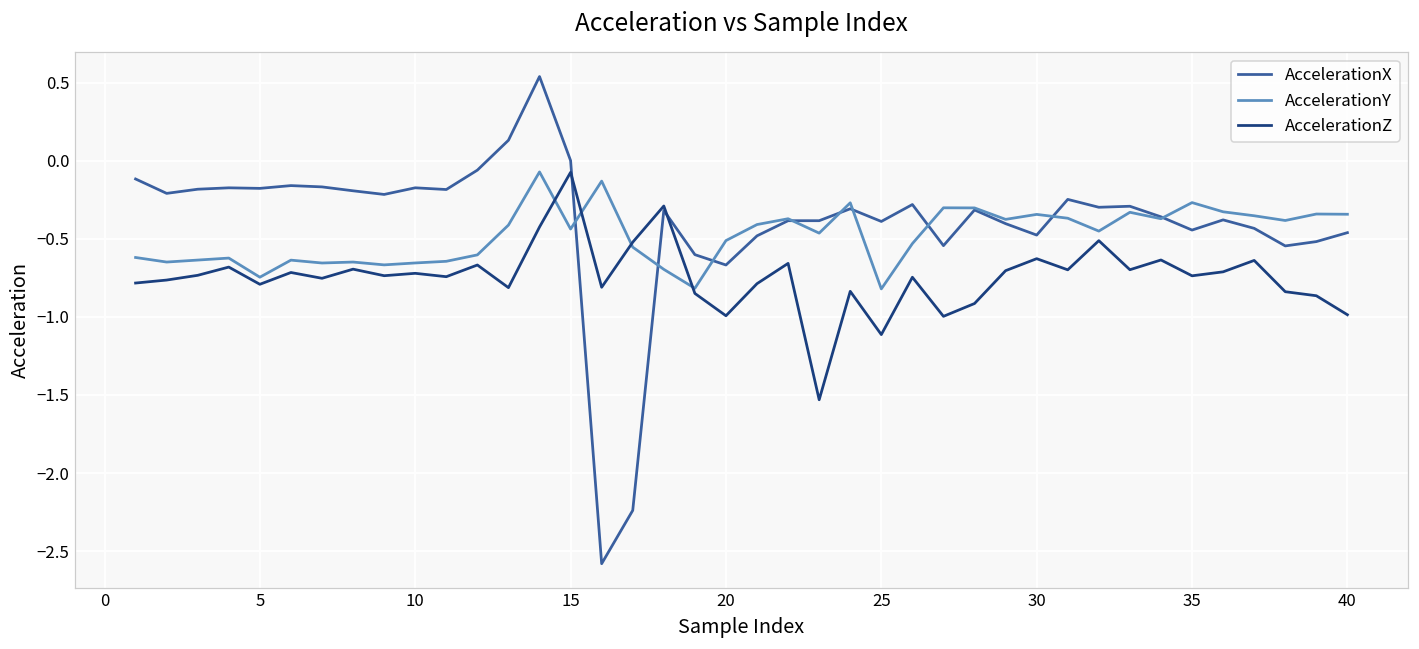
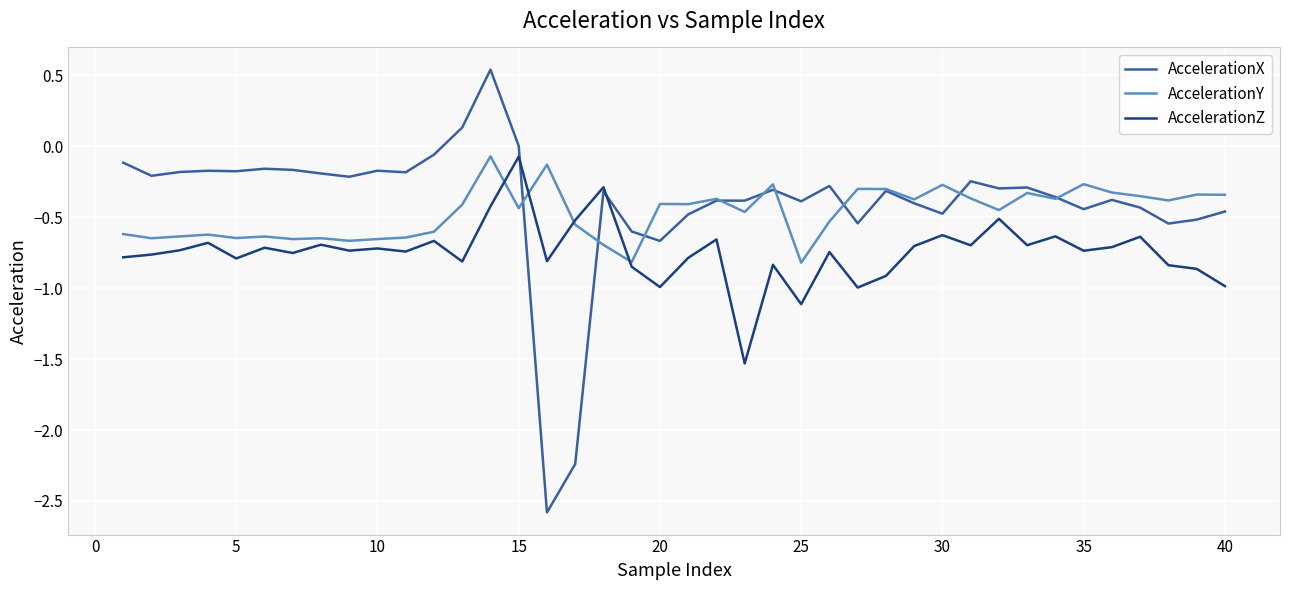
  {
    "AccelerationY": {
-     "5": -0.75,
+     "5": -0.65,
      "10": -0.65,
      "15": -0.44,
-     "20": -0.51,
+     "20": -0.41,
      "25": -0.82,
-     "30": -0.34,
+     "30": -0.27,
      "35": -0.27,
      "40": -0.34
    }
  }
